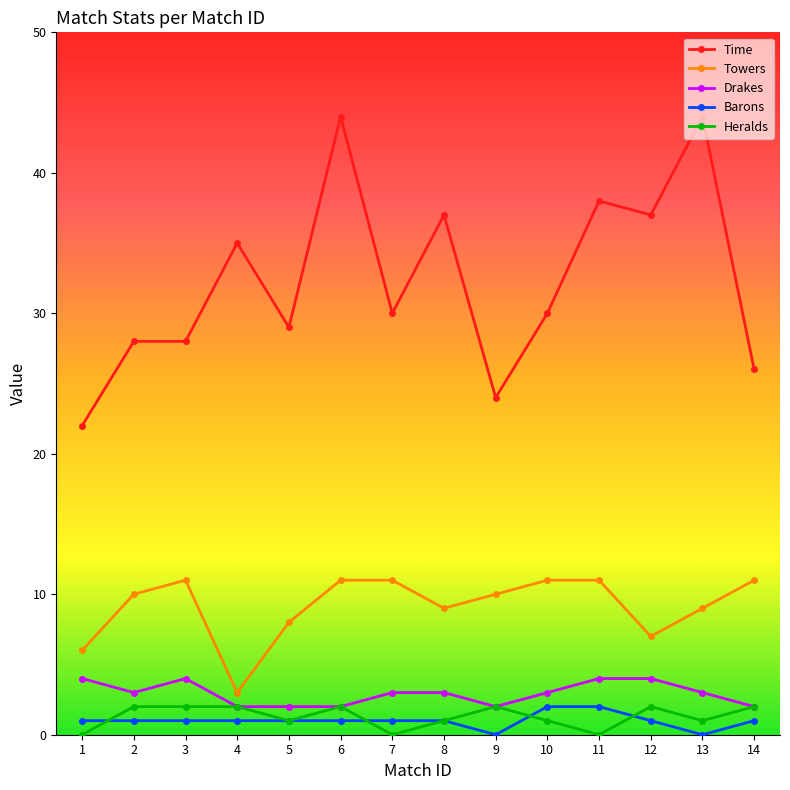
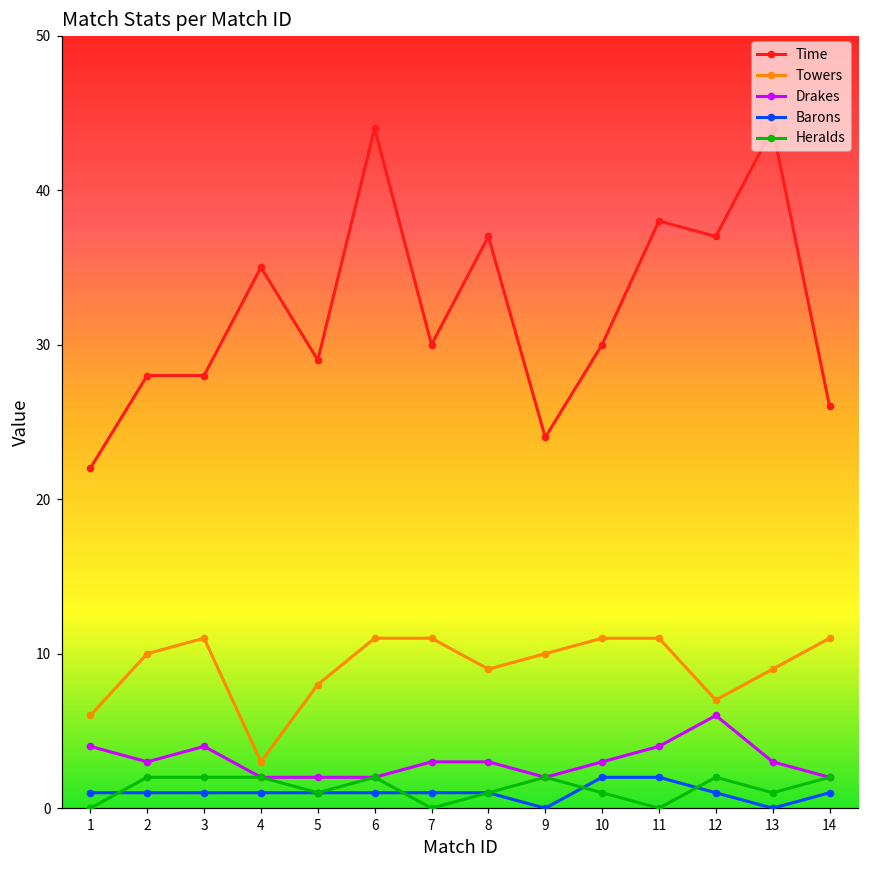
  {
    "Time": {
      "1": 22,
      "2": 28,
      "3": 28,
      "4": 35,
      "5": 29,
      "6": 44,
      "7": 30,
      "8": 37,
      "9": 24,
      "10": 30,
      "11": 38,
      "12": 37,
      "14": 26
    },
    "Towers": {
      "1": 6,
      "2": 10,
      "3": 11,
      "4": 3,
      "5": 8,
      "6": 11,
      "7": 11,
      "8": 9,
      "9": 10,
      "10": 11,
      "11": 11,
      "12": 7,
      "13": 9,
      "14": 11
    },
    "Drakes": {
      "1": 4,
      "2": 3,
      "3": 4,
      "5": 2,
      "7": 3,
      "8": 3,
      "10": 3,
      "11": 4,
-     "12": 4,
+     "12": 6,
      "13": 3
    },
    "Barons": {
      "1": 1,
      "2": 1,
      "3": 1,
      "4": 1,
      "6": 1,
      "7": 1,
      "9": 0,
      "10": 2,
      "11": 2,
      "12": 1,
      "13": 0,
      "14": 1
    },
    "Heralds": {
      "1": 0,
      "2": 2,
      "3": 2,
      "7": 0,
      "10": 1,
      "11": 0,
      "12": 2,
      "13": 1
    }
  }
